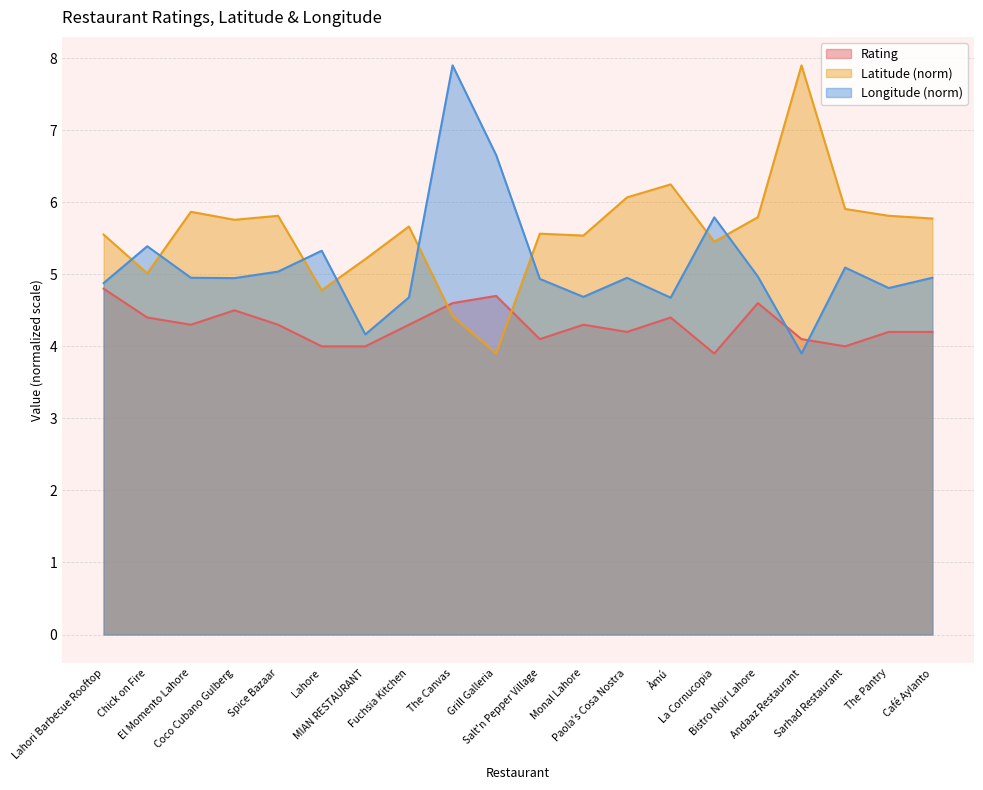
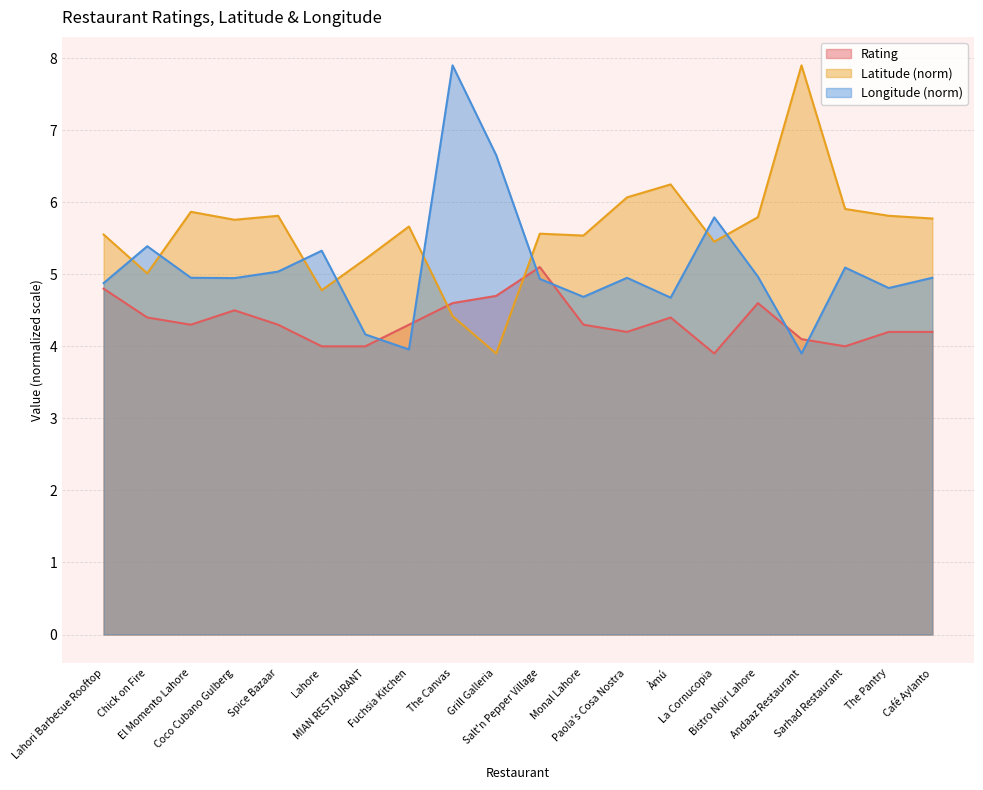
  {
    "Rating": {
      "Lahori Barbecue Rooftop": 4.8,
      "Chick on Fire": 4.4,
      "El Momento Lahore": 4.3,
      "Coco Cubano Gulberg": 4.5,
      "Spice Bazaar": 4.3,
      "Lahore": 4.0,
      "MIAN RESTAURANT": 4.0,
      "Fuchsia Kitchen": 4.3,
      "The Canvas": 4.6,
      "Grill Galleria": 4.7,
-     "Salt'n Pepper Village": 4.1,
+     "Salt'n Pepper Village": 5.1,
      "Monal Lahore": 4.3,
      "Paola's Cosa Nostra": 4.2,
      "Àmú": 4.4,
      "La Cornucopia": 3.9,
      "Bistro Noir Lahore": 4.6,
      "Andaaz Restaurant": 4.1,
      "Sarhad Restaurant": 4.0,
      "The Pantry": 4.2,
      "Café Aylanto": 4.2
    },
    "Latitude (norm)": {
      "Lahori Barbecue Rooftop": 5.6,
      "Chick on Fire": 5.0,
      "El Momento Lahore": 5.9,
      "Coco Cubano Gulberg": 5.8,
      "Spice Bazaar": 5.8,
      "Lahore": 4.8,
      "MIAN RESTAURANT": 5.2,
      "Fuchsia Kitchen": 5.7,
      "The Canvas": 4.4,
      "Grill Galleria": 3.9,
      "Salt'n Pepper Village": 5.6,
      "Monal Lahore": 5.5,
      "Paola's Cosa Nostra": 6.1,
      "Àmú": 6.2,
      "La Cornucopia": 5.5,
      "Bistro Noir Lahore": 5.8,
      "Andaaz Restaurant": 7.9,
      "Sarhad Restaurant": 5.9,
      "The Pantry": 5.8,
      "Café Aylanto": 5.8
    },
    "Longitude (norm)": {
      "Lahori Barbecue Rooftop": 4.9,
      "Chick on Fire": 5.4,
      "El Momento Lahore": 5.0,
      "Coco Cubano Gulberg": 4.9,
      "Spice Bazaar": 5.0,
      "Lahore": 5.3,
      "MIAN RESTAURANT": 4.2,
-     "Fuchsia Kitchen": 4.7,
+     "Fuchsia Kitchen": 4.0,
      "The Canvas": 7.9,
      "Grill Galleria": 6.7,
      "Salt'n Pepper Village": 4.9,
      "Monal Lahore": 4.7,
      "Paola's Cosa Nostra": 5.0,
      "Àmú": 4.7,
      "La Cornucopia": 5.8,
      "Bistro Noir Lahore": 5.0,
      "Andaaz Restaurant": 3.9,
      "Sarhad Restaurant": 5.1,
      "The Pantry": 4.8,
      "Café Aylanto": 5.0
    }
  }
